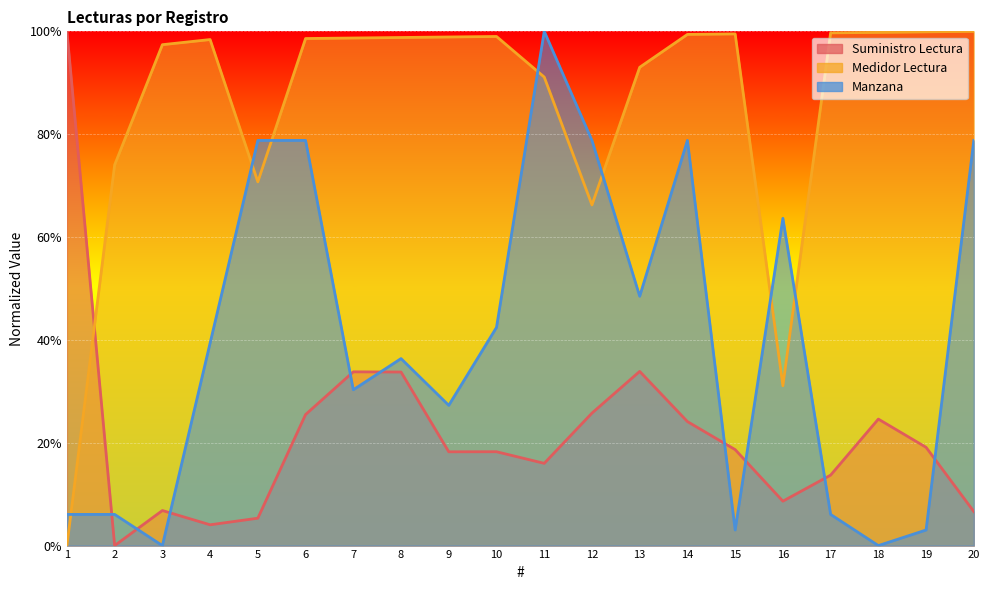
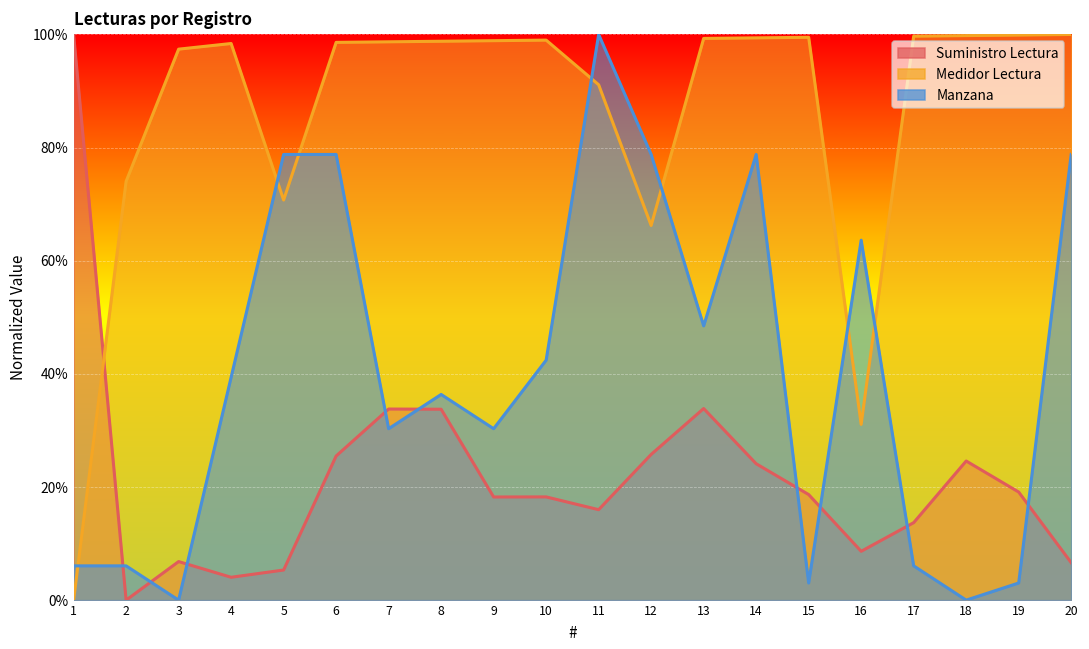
  {
    "Suministro Lectura": {
      "1": "100%",
      "2": "0%",
      "3": "7%",
      "4": "4%",
      "5": "5%",
      "6": "25%",
      "7": "34%",
      "8": "34%",
      "9": "18%",
      "10": "18%",
      "11": "16%",
      "12": "26%",
      "13": "34%",
      "14": "24%",
      "15": "19%",
      "16": "9%",
      "17": "14%",
      "18": "25%",
      "19": "19%",
      "20": "7%"
    },
    "Medidor Lectura": {
      "1": "0%",
      "2": "74%",
      "3": "97%",
      "4": "98%",
      "5": "71%",
      "6": "99%",
      "7": "99%",
      "8": "99%",
      "9": "99%",
      "10": "99%",
      "11": "91%",
      "12": "66%",
-     "13": "93%",
+     "13": "99%",
      "14": "99%",
      "15": "100%",
      "16": "31%",
      "17": "100%",
      "18": "100%",
      "19": "100%",
      "20": "100%"
    },
    "Manzana": {
      "1": "6%",
      "2": "6%",
      "3": "0%",
      "4": "39%",
      "5": "79%",
      "6": "79%",
      "7": "30%",
      "8": "36%",
-     "9": "27%",
+     "9": "30%",
      "10": "42%",
      "11": "100%",
      "12": "79%",
      "13": "48%",
      "14": "79%",
      "15": "3%",
      "16": "64%",
      "17": "6%",
      "18": "0%",
      "19": "3%",
      "20": "79%"
    }
  }
